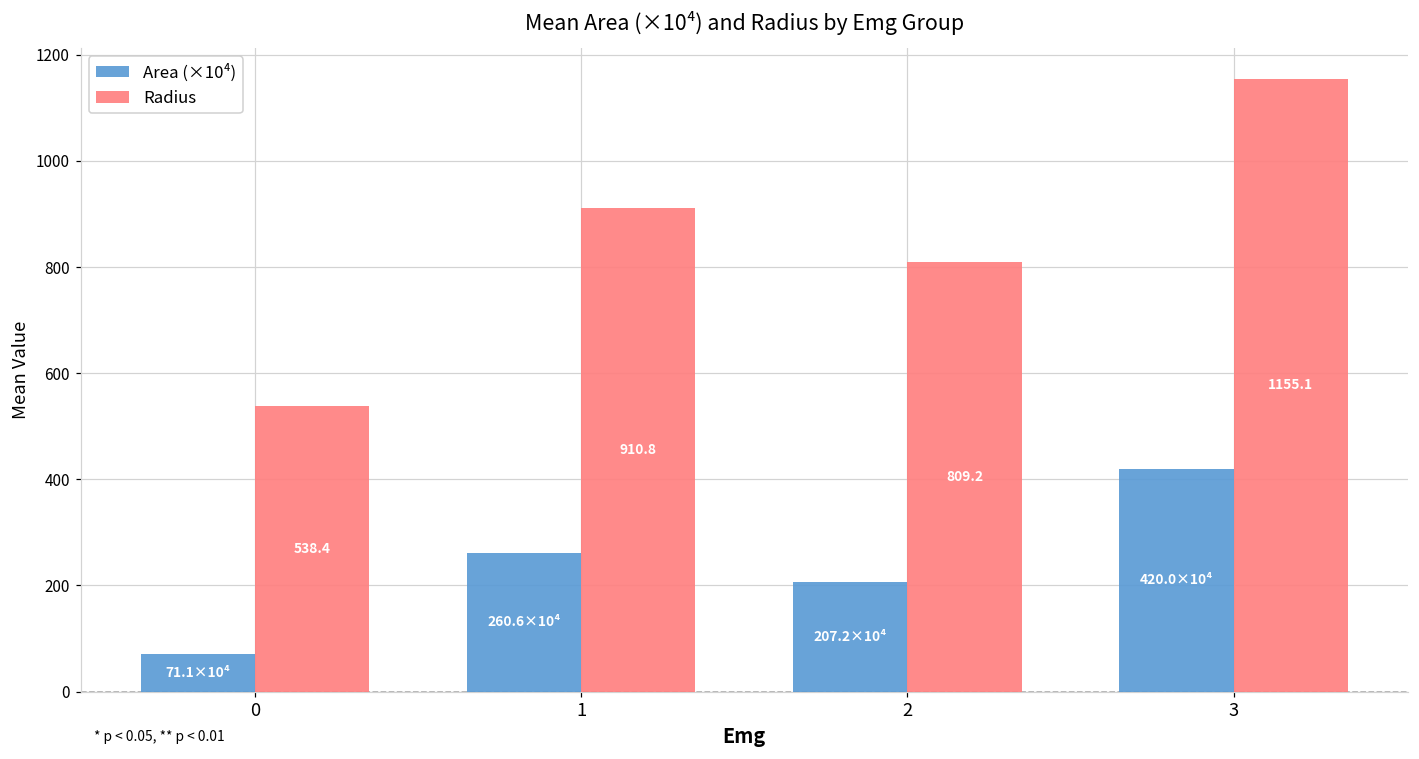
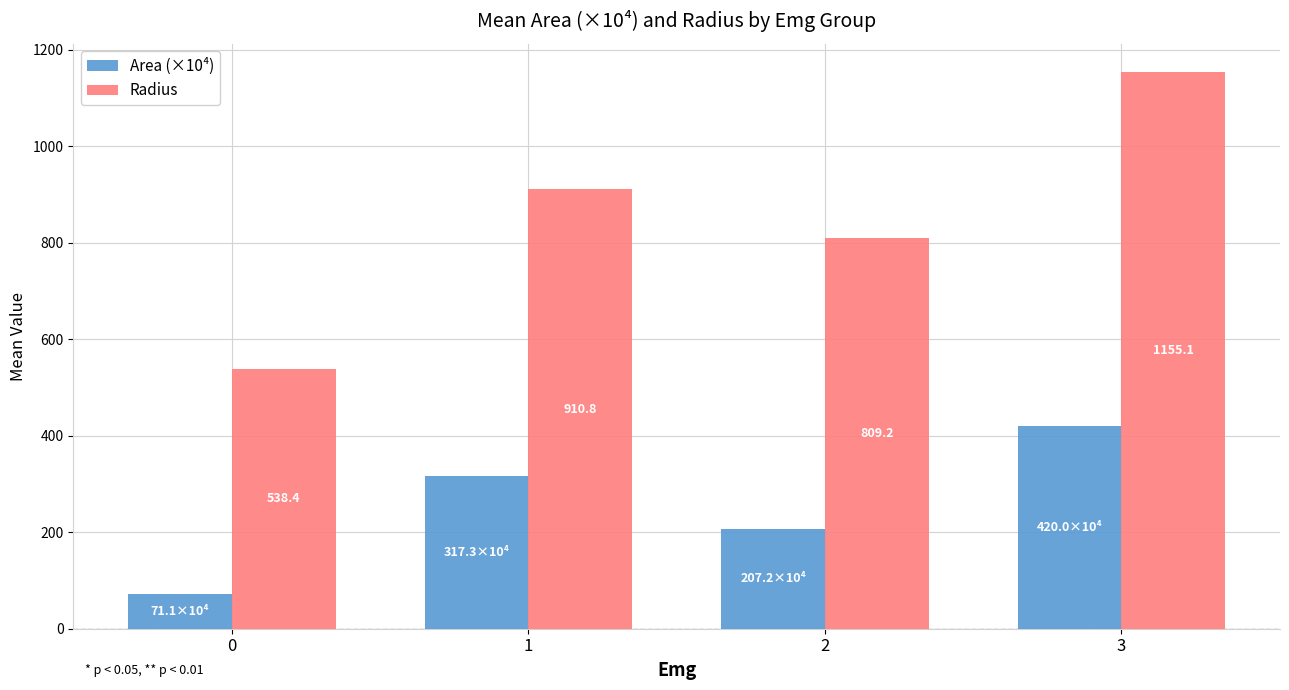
  {
    "Area (×10⁴)": {
      "0": "71.1×10⁴",
-     "1": "260.6×10⁴",
+     "1": "317.3×10⁴",
      "2": "207.2×10⁴",
      "3": "420.0×10⁴"
    },
    "Radius": {
      "0": "538.4",
      "1": "910.8",
      "2": "809.2",
      "3": "1155.1"
    }
  }
